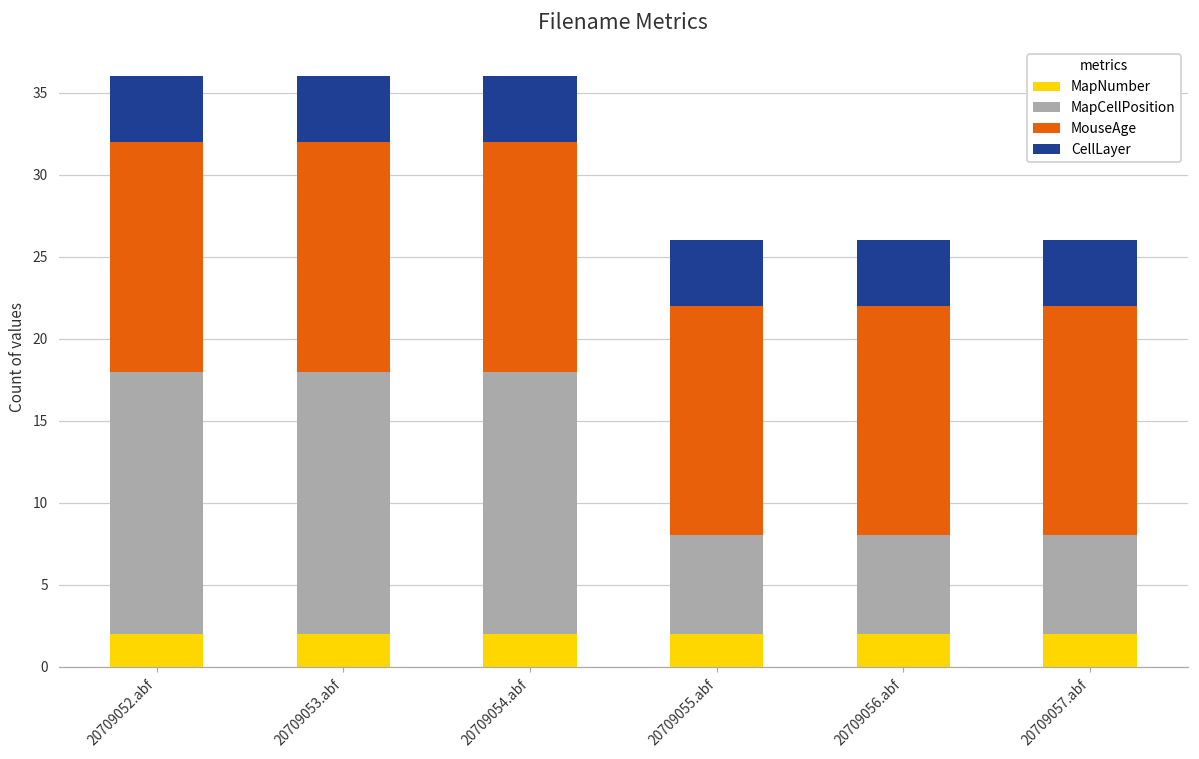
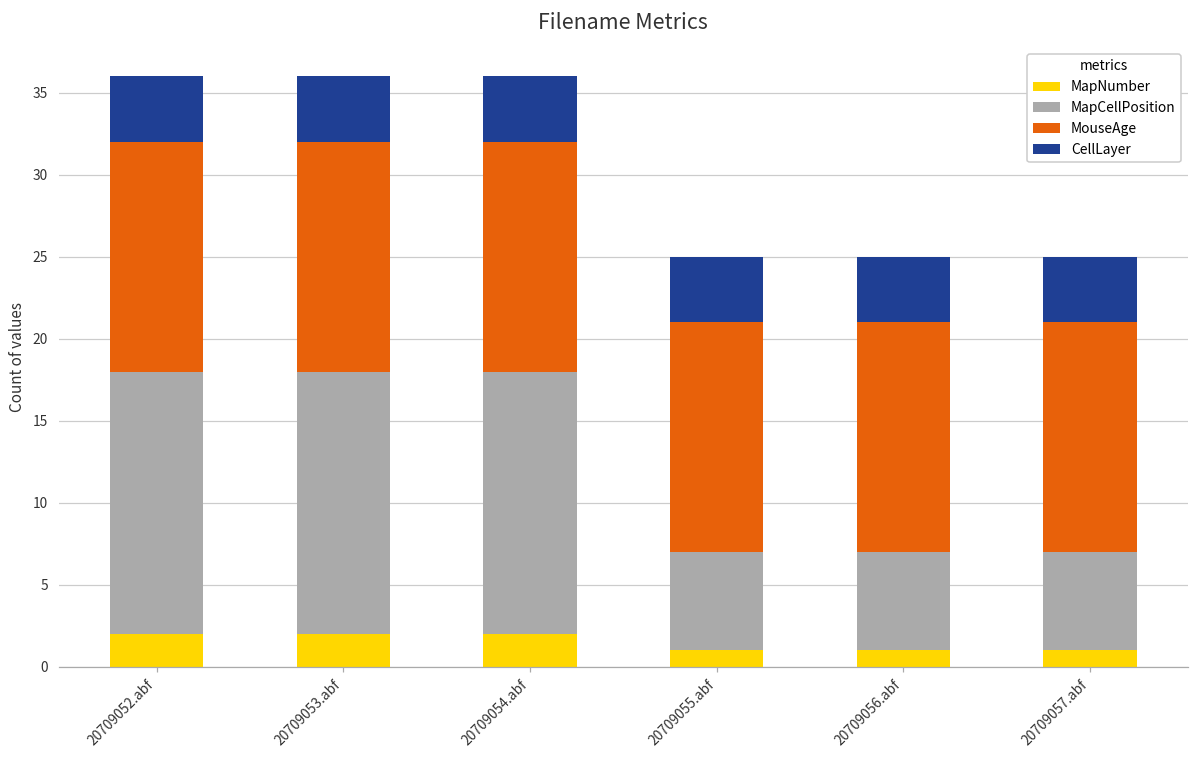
  {
    "MapNumber": {
      "20709052.abf": 2,
      "20709053.abf": 2,
      "20709054.abf": 2,
-     "20709055.abf": 2,
-     "20709056.abf": 2,
-     "20709057.abf": 2
+     "20709055.abf": 1,
+     "20709056.abf": 1,
+     "20709057.abf": 1
    },
    "MapCellPosition": {
      "20709052.abf": 16,
      "20709053.abf": 16,
      "20709054.abf": 16,
      "20709055.abf": 6,
      "20709056.abf": 6,
      "20709057.abf": 6
    },
    "MouseAge": {
      "20709052.abf": 14,
      "20709053.abf": 14,
      "20709054.abf": 14,
      "20709055.abf": 14,
      "20709056.abf": 14,
      "20709057.abf": 14
    },
    "CellLayer": {
      "20709052.abf": 4,
      "20709053.abf": 4,
      "20709054.abf": 4,
      "20709055.abf": 4,
      "20709056.abf": 4,
      "20709057.abf": 4
    }
  }
